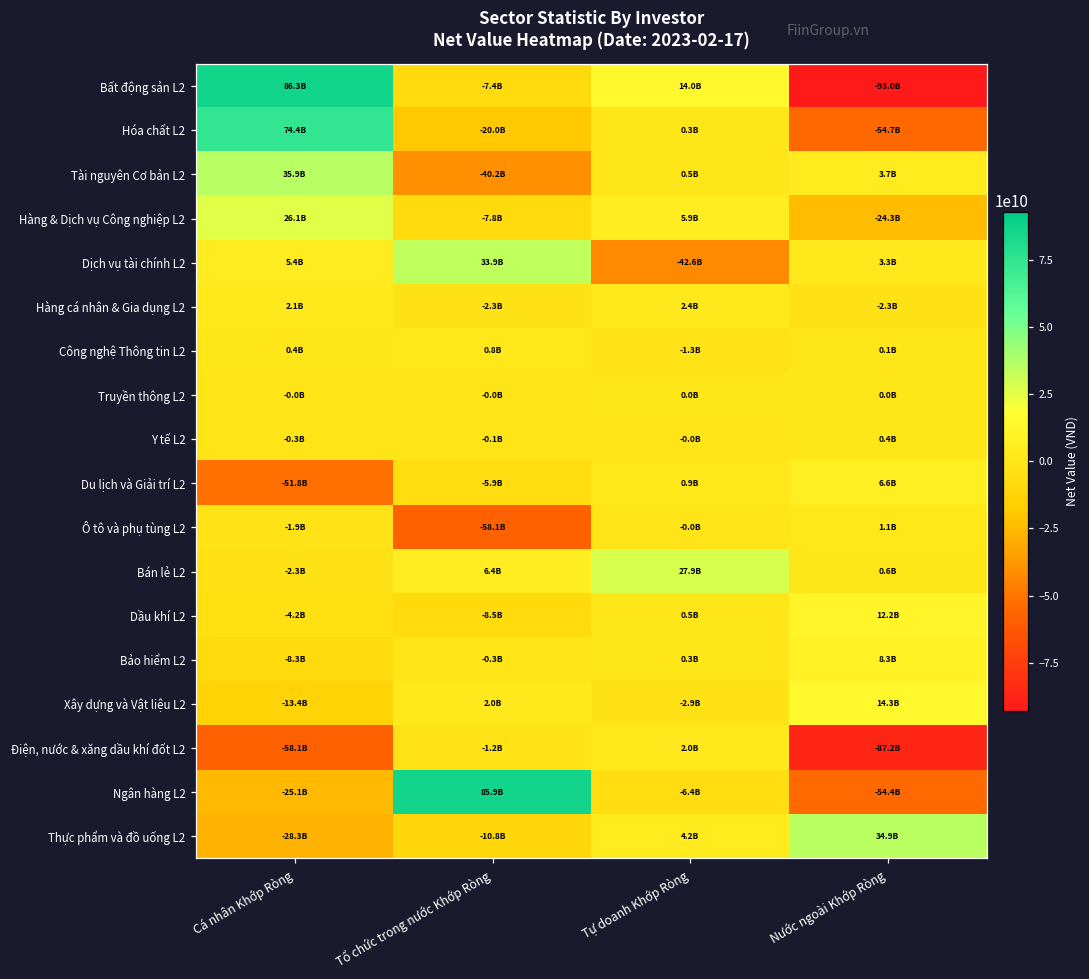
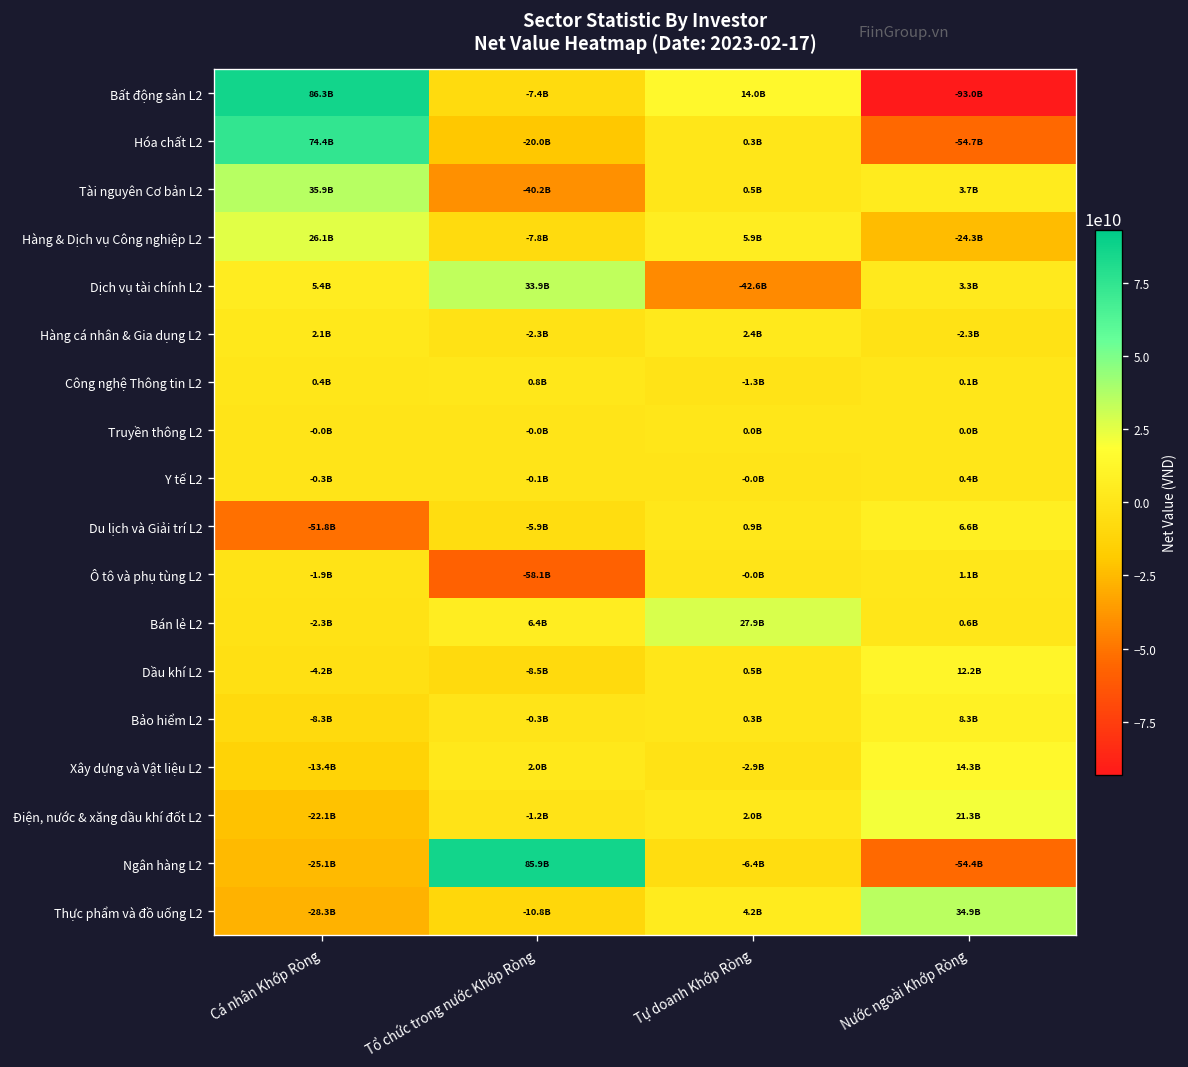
  {
    "Bất động sản L2": {
      "Cá nhân Khớp Ròng": "86.3B",
      "Tổ chức trong nước Khớp Ròng": "-7.4B",
      "Tự doanh Khớp Ròng": "14.0B",
      "Nước ngoài Khớp Ròng": "-93.0B"
    },
    "Hóa chất L2": {
      "Cá nhân Khớp Ròng": "74.4B",
      "Tổ chức trong nước Khớp Ròng": "-20.0B",
      "Tự doanh Khớp Ròng": "0.3B",
      "Nước ngoài Khớp Ròng": "-54.7B"
    },
    "Tài nguyên Cơ bản L2": {
      "Cá nhân Khớp Ròng": "35.9B",
      "Tổ chức trong nước Khớp Ròng": "-40.2B",
      "Tự doanh Khớp Ròng": "0.5B",
      "Nước ngoài Khớp Ròng": "3.7B"
    },
    "Hàng & Dịch vụ Công nghiệp L2": {
      "Cá nhân Khớp Ròng": "26.1B",
      "Tổ chức trong nước Khớp Ròng": "-7.8B",
      "Tự doanh Khớp Ròng": "5.9B",
      "Nước ngoài Khớp Ròng": "-24.3B"
    },
    "Dịch vụ tài chính L2": {
      "Cá nhân Khớp Ròng": "5.4B",
      "Tổ chức trong nước Khớp Ròng": "33.9B",
      "Tự doanh Khớp Ròng": "-42.6B",
      "Nước ngoài Khớp Ròng": "3.3B"
    },
    "Hàng cá nhân & Gia dụng L2": {
      "Cá nhân Khớp Ròng": "2.1B",
      "Tổ chức trong nước Khớp Ròng": "-2.3B",
      "Tự doanh Khớp Ròng": "2.4B",
      "Nước ngoài Khớp Ròng": "-2.3B"
    },
    "Công nghệ Thông tin L2": {
      "Cá nhân Khớp Ròng": "0.4B",
      "Tổ chức trong nước Khớp Ròng": "0.8B",
      "Tự doanh Khớp Ròng": "-1.3B",
      "Nước ngoài Khớp Ròng": "0.1B"
    },
    "Truyền thông L2": {
      "Cá nhân Khớp Ròng": "-0.0B",
      "Tổ chức trong nước Khớp Ròng": "-0.0B",
      "Tự doanh Khớp Ròng": "0.0B",
      "Nước ngoài Khớp Ròng": "0.0B"
    },
    "Y tế L2": {
      "Cá nhân Khớp Ròng": "-0.3B",
      "Tổ chức trong nước Khớp Ròng": "-0.1B",
      "Tự doanh Khớp Ròng": "-0.0B",
      "Nước ngoài Khớp Ròng": "0.4B"
    },
    "Du lịch và Giải trí L2": {
      "Cá nhân Khớp Ròng": "-51.8B",
      "Tổ chức trong nước Khớp Ròng": "-5.9B",
      "Tự doanh Khớp Ròng": "0.9B",
      "Nước ngoài Khớp Ròng": "6.6B"
    },
    "Ô tô và phụ tùng L2": {
      "Cá nhân Khớp Ròng": "-1.9B",
      "Tổ chức trong nước Khớp Ròng": "-58.1B",
      "Tự doanh Khớp Ròng": "-0.0B",
      "Nước ngoài Khớp Ròng": "1.1B"
    },
    "Bán lẻ L2": {
      "Cá nhân Khớp Ròng": "-2.3B",
      "Tổ chức trong nước Khớp Ròng": "6.4B",
      "Tự doanh Khớp Ròng": "27.9B",
      "Nước ngoài Khớp Ròng": "0.6B"
    },
    "Dầu khí L2": {
      "Cá nhân Khớp Ròng": "-4.2B",
      "Tổ chức trong nước Khớp Ròng": "-8.5B",
      "Tự doanh Khớp Ròng": "0.5B",
      "Nước ngoài Khớp Ròng": "12.2B"
    },
    "Bảo hiểm L2": {
      "Cá nhân Khớp Ròng": "-8.3B",
      "Tổ chức trong nước Khớp Ròng": "-0.3B",
      "Tự doanh Khớp Ròng": "0.3B",
      "Nước ngoài Khớp Ròng": "8.3B"
    },
    "Xây dựng và Vật liệu L2": {
      "Cá nhân Khớp Ròng": "-13.4B",
      "Tổ chức trong nước Khớp Ròng": "2.0B",
      "Tự doanh Khớp Ròng": "-2.9B",
      "Nước ngoài Khớp Ròng": "14.3B"
    },
    "Điện, nước & xăng dầu khí đốt L2": {
-     "Cá nhân Khớp Ròng": "-58.1B",
+     "Cá nhân Khớp Ròng": "-22.1B",
      "Tổ chức trong nước Khớp Ròng": "-1.2B",
      "Tự doanh Khớp Ròng": "2.0B",
-     "Nước ngoài Khớp Ròng": "-87.2B"
+     "Nước ngoài Khớp Ròng": "21.3B"
    },
    "Ngân hàng L2": {
      "Cá nhân Khớp Ròng": "-25.1B",
      "Tổ chức trong nước Khớp Ròng": "85.9B",
      "Tự doanh Khớp Ròng": "-6.4B",
      "Nước ngoài Khớp Ròng": "-54.4B"
    },
    "Thực phẩm và đồ uống L2": {
      "Cá nhân Khớp Ròng": "-28.3B",
      "Tổ chức trong nước Khớp Ròng": "-10.8B",
      "Tự doanh Khớp Ròng": "4.2B",
      "Nước ngoài Khớp Ròng": "34.9B"
    }
  }
